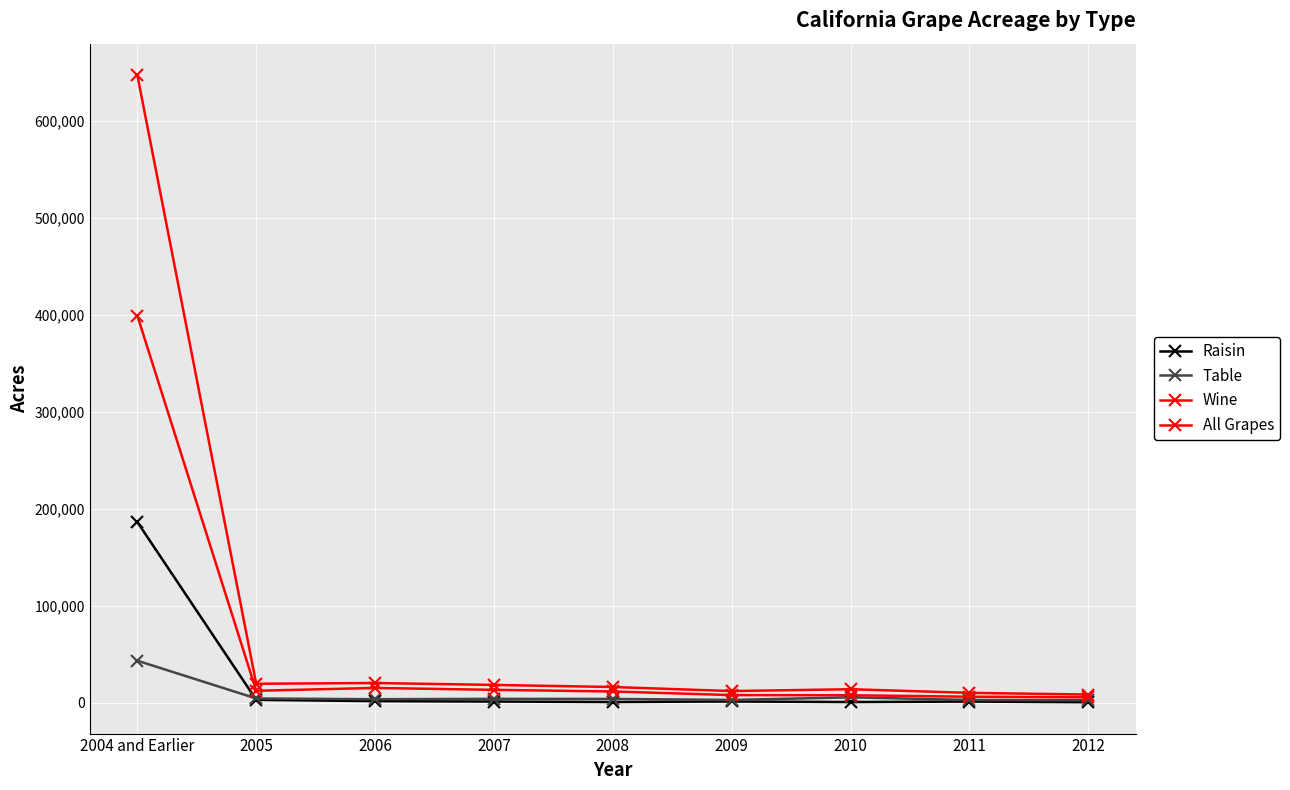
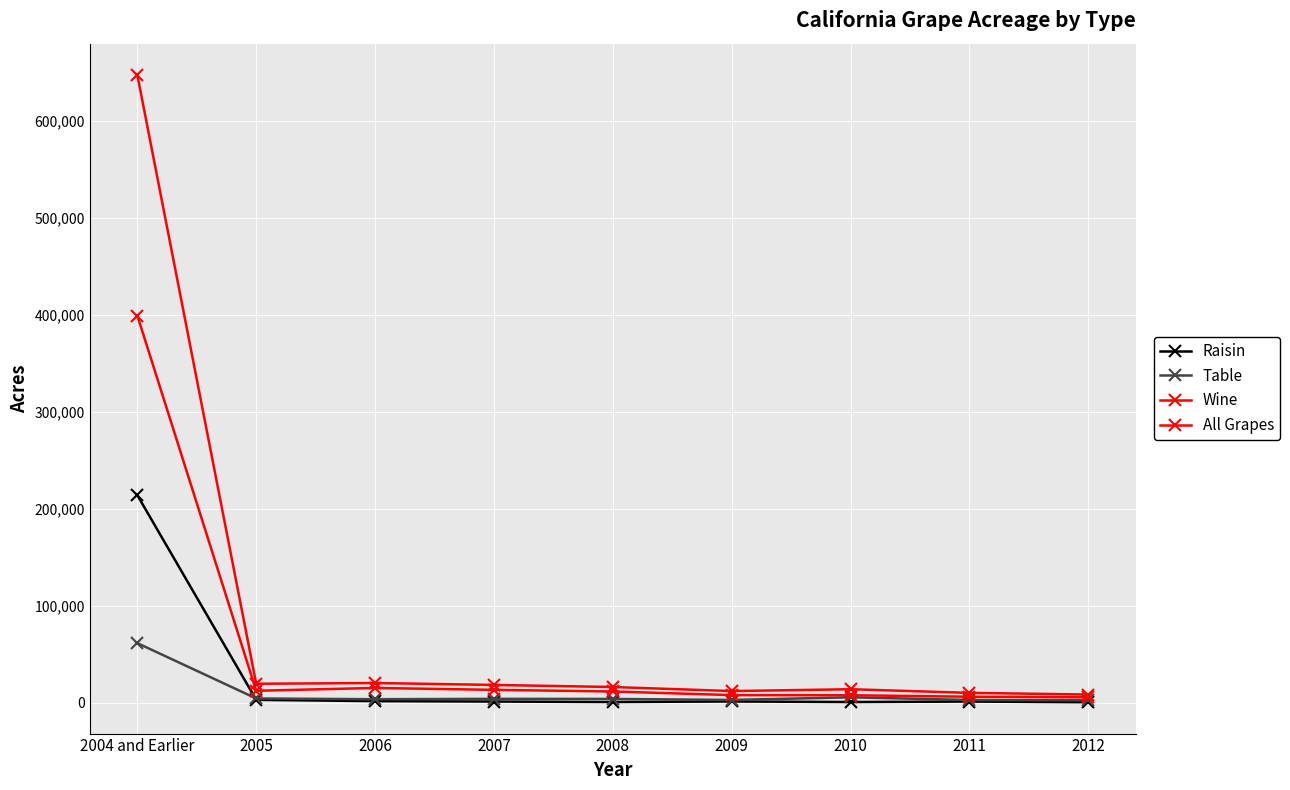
  {
    "Raisin": {
-     "2004 and Earlier": "190,000",
+     "2004 and Earlier": "210,000",
      "2007": "0",
      "2008": "0",
      "2010": "0"
    },
    "Table": {
-     "2004 and Earlier": "40,000",
+     "2004 and Earlier": "60,000",
      "2007": "0",
      "2008": "0"
    }
  }
